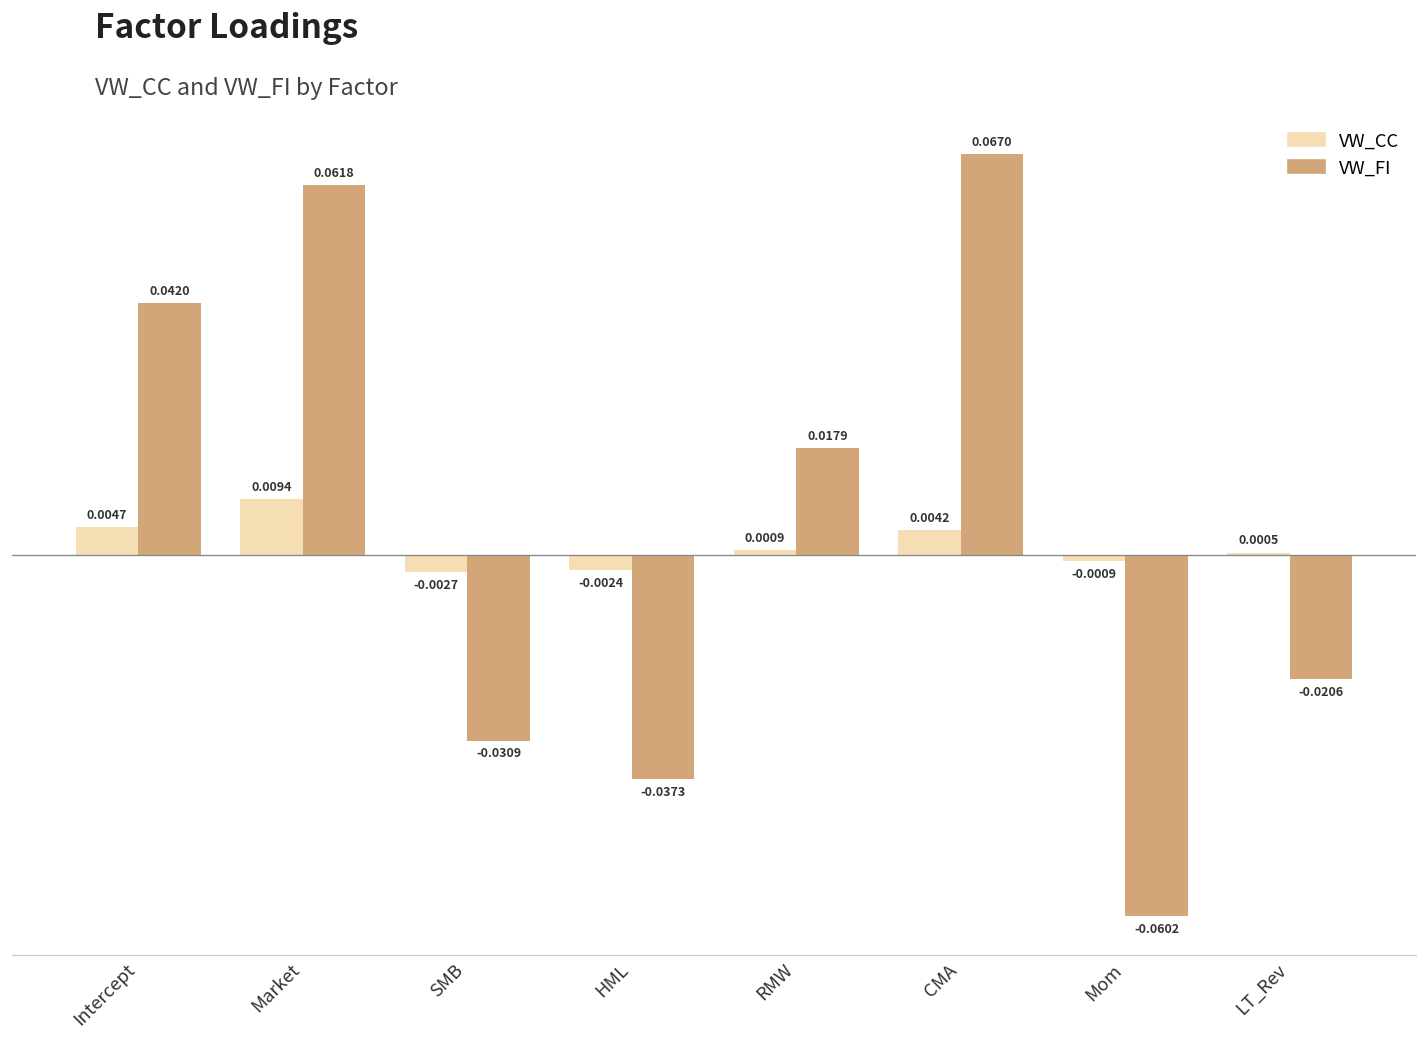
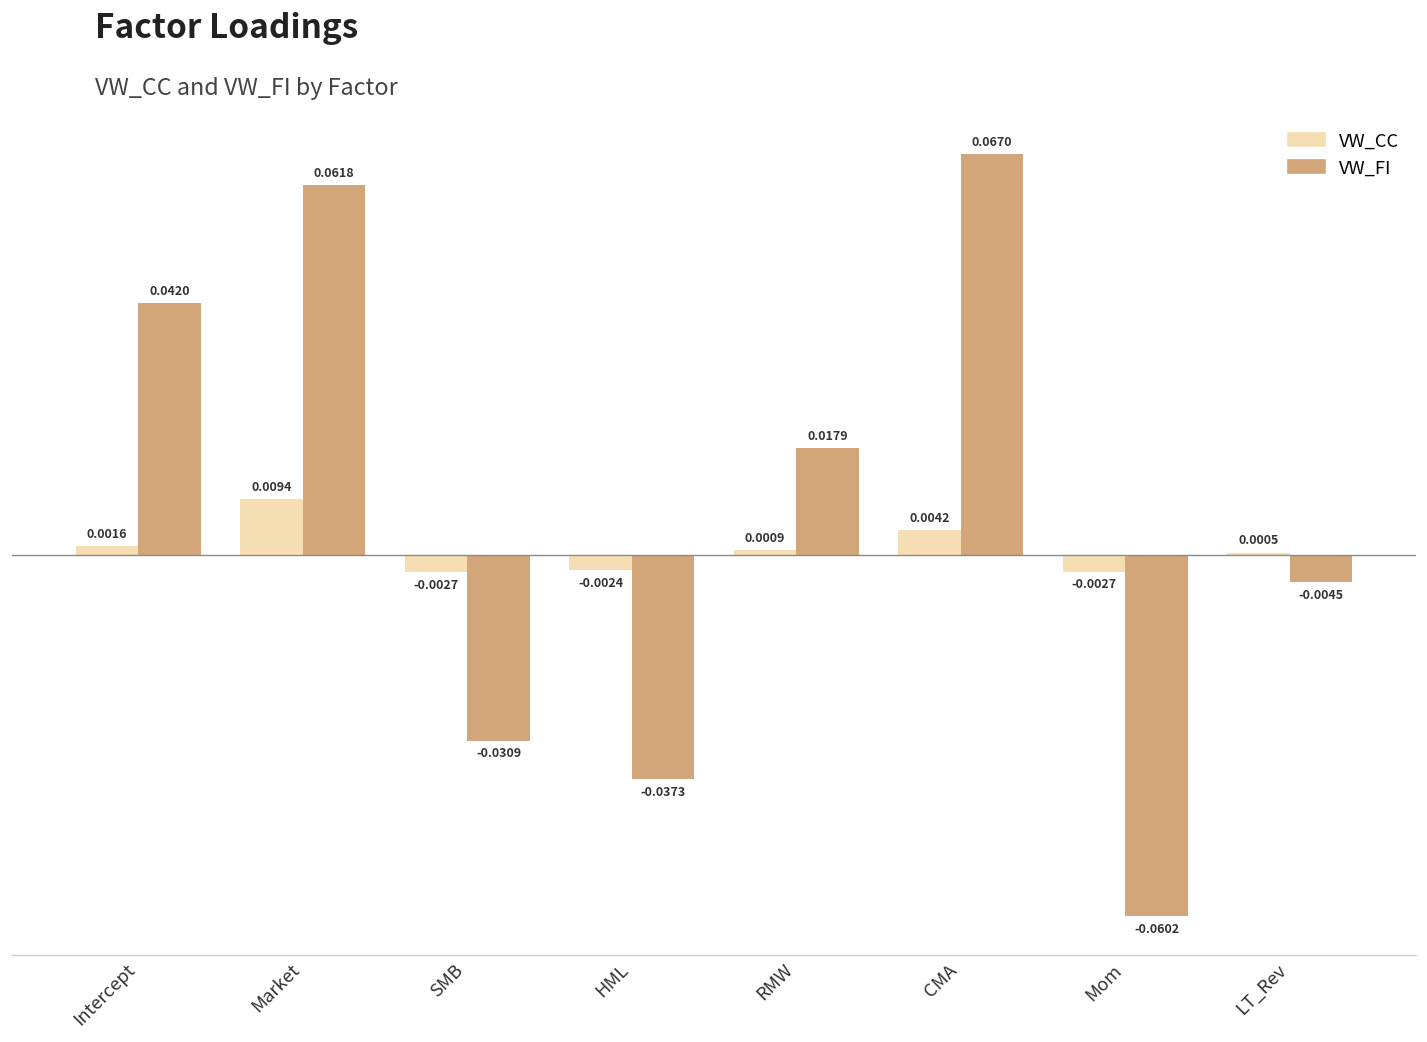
  {
    "VW_CC": {
-     "Intercept": 0.0047,
+     "Intercept": 0.0016,
      "Market": 0.0094,
      "SMB": -0.0027,
      "HML": -0.0024,
      "RMW": 0.0009,
      "CMA": 0.0042,
-     "Mom": -0.0009,
+     "Mom": -0.0027,
      "LT_Rev": 0.0005
    },
    "VW_FI": {
      "Intercept": 0.0420,
      "Market": 0.0618,
      "SMB": -0.0309,
      "HML": -0.0373,
      "RMW": 0.0179,
      "CMA": 0.0670,
      "Mom": -0.0602,
-     "LT_Rev": -0.0206
+     "LT_Rev": -0.0045
    }
  }
